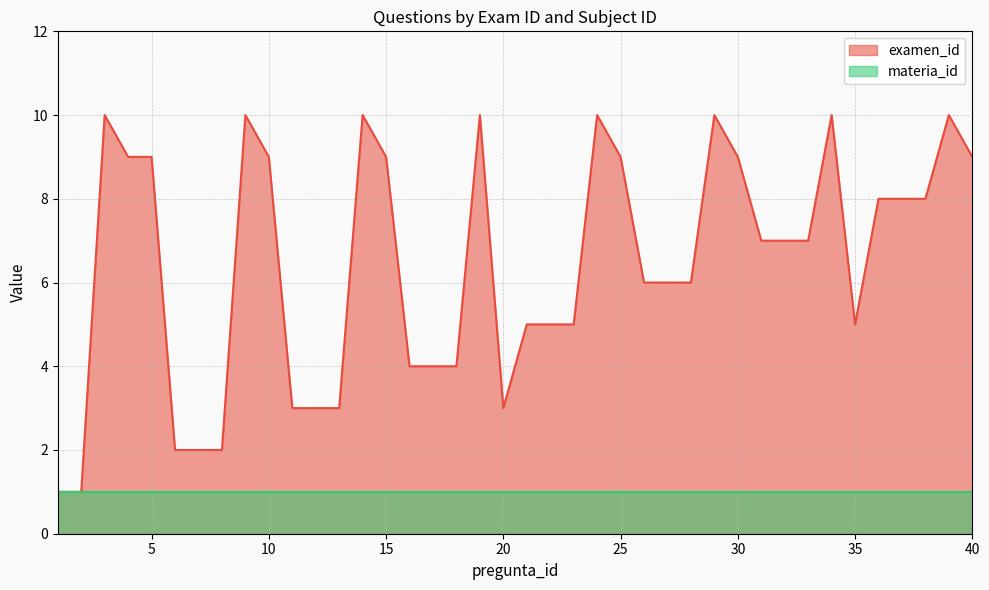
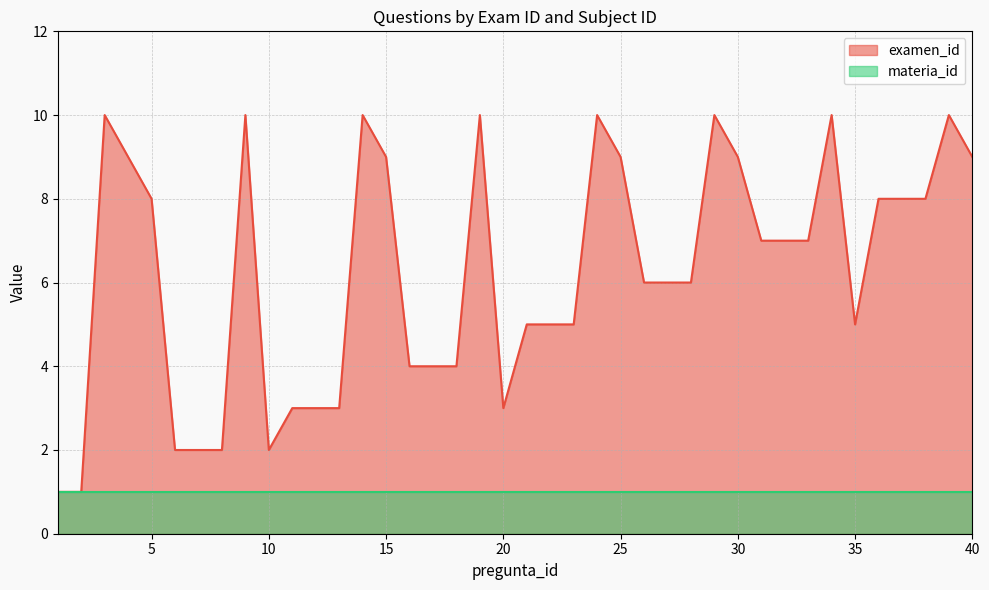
  {
    "examen_id": {
-     "5": 9,
-     "10": 9,
+     "5": 8,
+     "10": 2,
      "15": 9,
      "20": 3,
      "25": 9,
      "30": 9,
      "35": 5,
      "40": 9
    },
    "materia_id": {
      "5": 1,
      "10": 1,
      "15": 1,
      "20": 1,
      "25": 1,
      "30": 1,
      "35": 1,
      "40": 1
    }
  }
